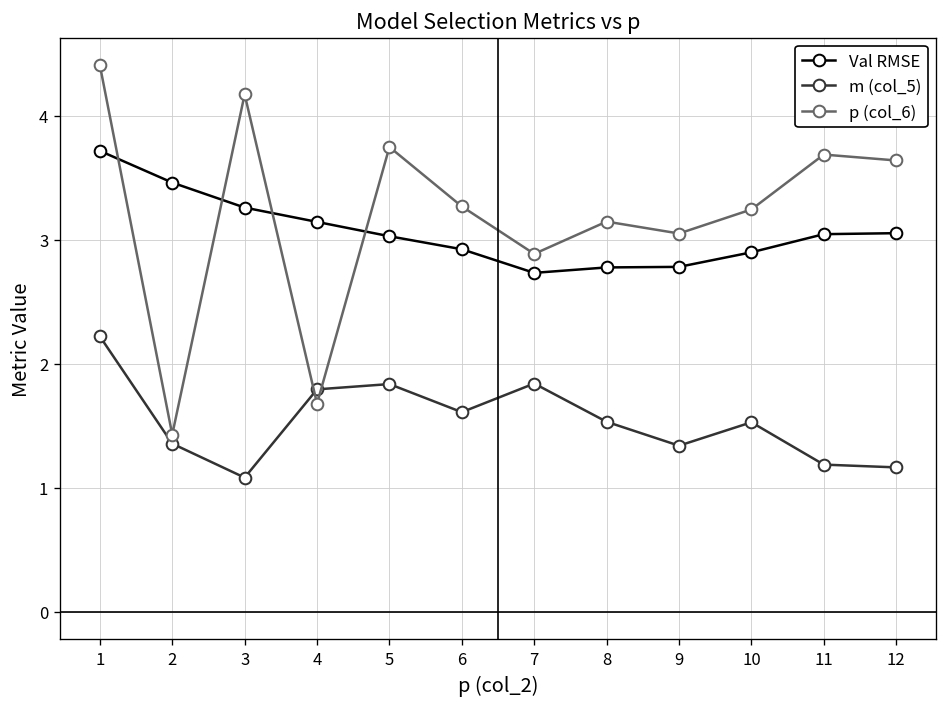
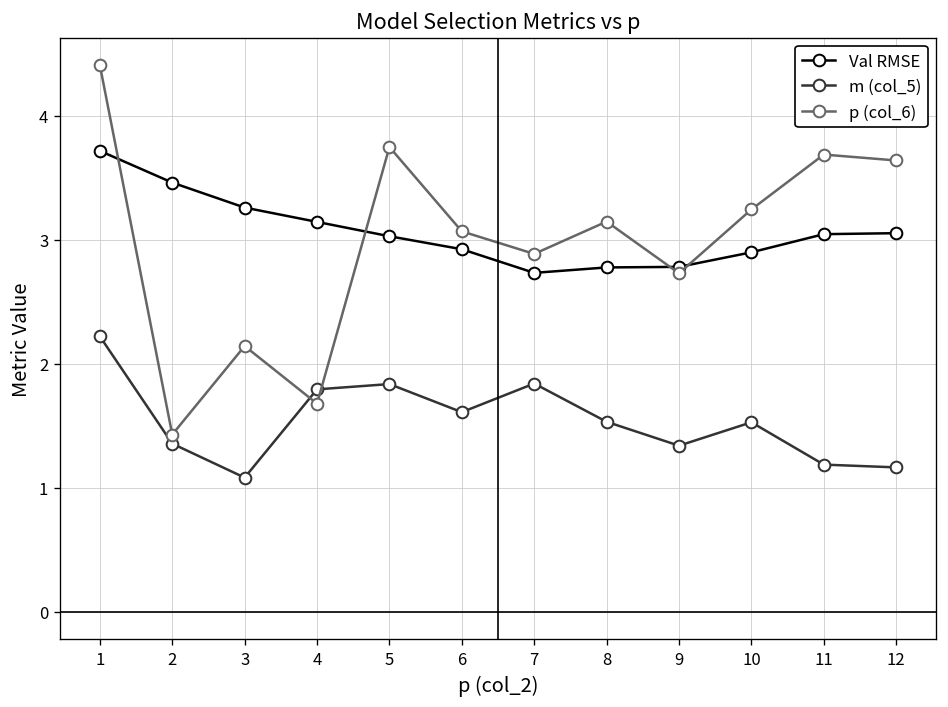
  {
    "Val RMSE": {
      "1": 3.72,
      "2": 3.46,
      "3": 3.26,
      "4": 3.14,
      "5": 3.03,
      "6": 2.92,
      "7": 2.73,
      "8": 2.78,
      "9": 2.78,
      "10": 2.90,
      "11": 3.04,
      "12": 3.05
    },
    "m (col_5)": {
      "1": 2.22,
      "2": 1.36,
      "3": 1.08,
      "4": 1.79,
      "5": 1.84,
      "6": 1.61,
      "7": 1.84,
      "8": 1.53,
      "9": 1.34,
      "10": 1.53,
      "11": 1.19,
      "12": 1.16
    },
    "p (col_6)": {
      "1": 4.41,
      "2": 1.43,
-     "3": 4.17,
+     "3": 2.14,
      "4": 1.68,
      "5": 3.75,
-     "6": 3.27,
+     "6": 3.07,
      "7": 2.89,
      "8": 3.15,
-     "9": 3.05,
+     "9": 2.73,
      "10": 3.24,
      "11": 3.69,
      "12": 3.64
    }
  }
